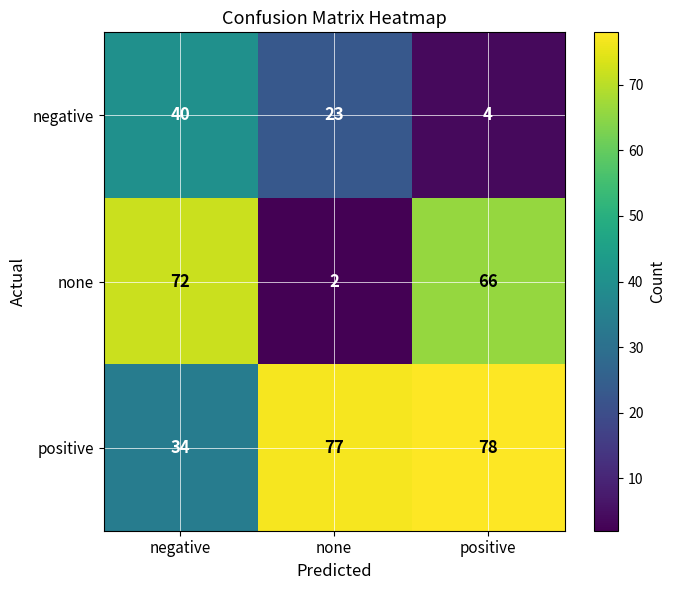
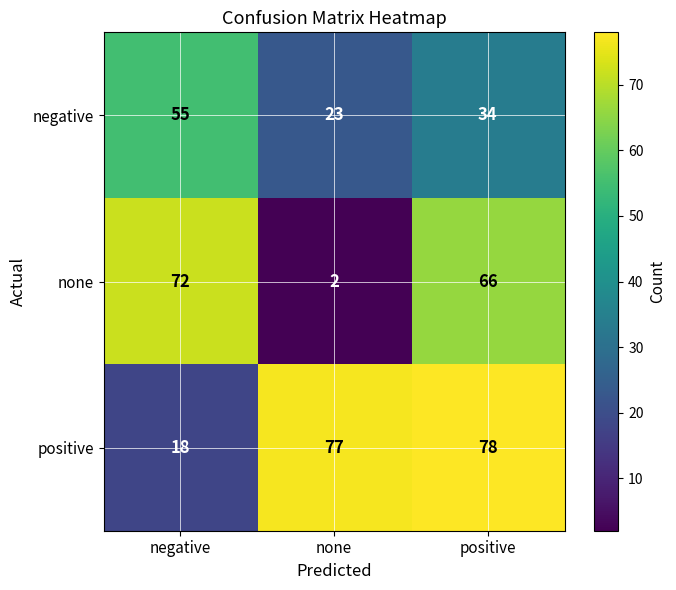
  {
    "negative": {
-     "negative": 40,
+     "negative": 55,
      "none": 23,
-     "positive": 4
+     "positive": 34
    },
    "none": {
      "negative": 72,
      "none": 2,
      "positive": 66
    },
    "positive": {
-     "negative": 34,
+     "negative": 18,
      "none": 77,
      "positive": 78
    }
  }
